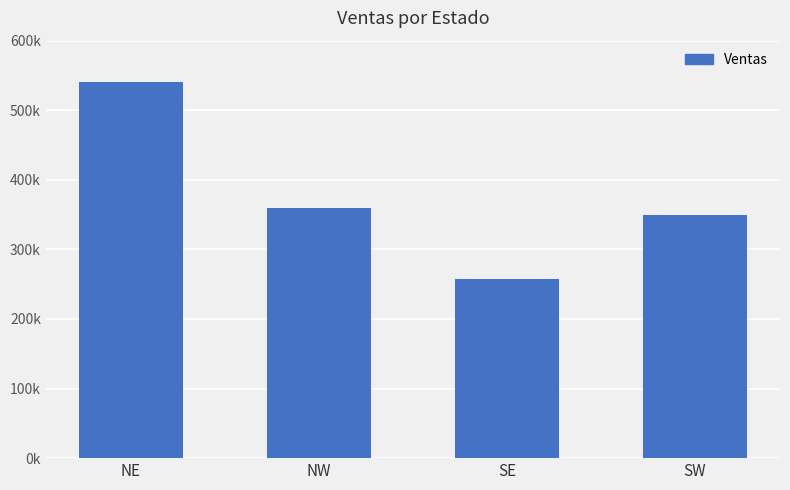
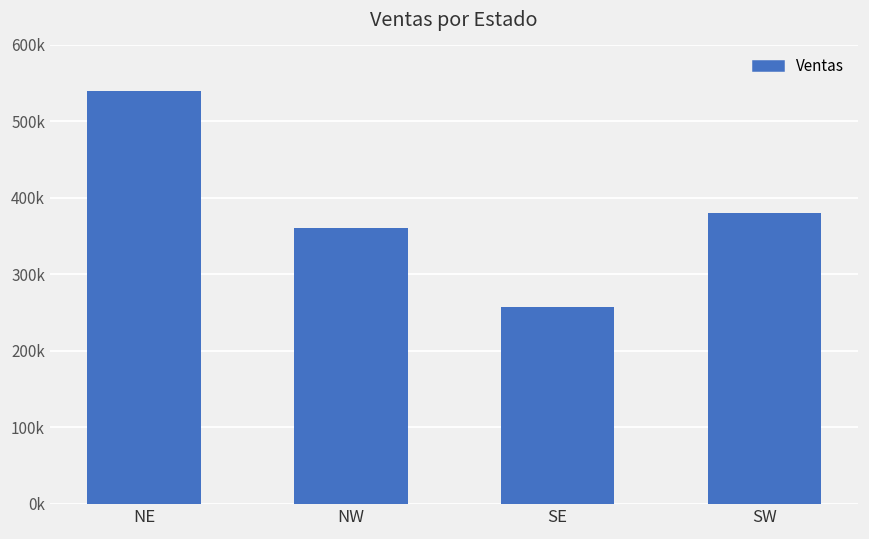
  {
    "NE": 540000,
    "NW": 360000,
    "SE": 260000,
-   "SW": 350000
+   "SW": 380000
  }
